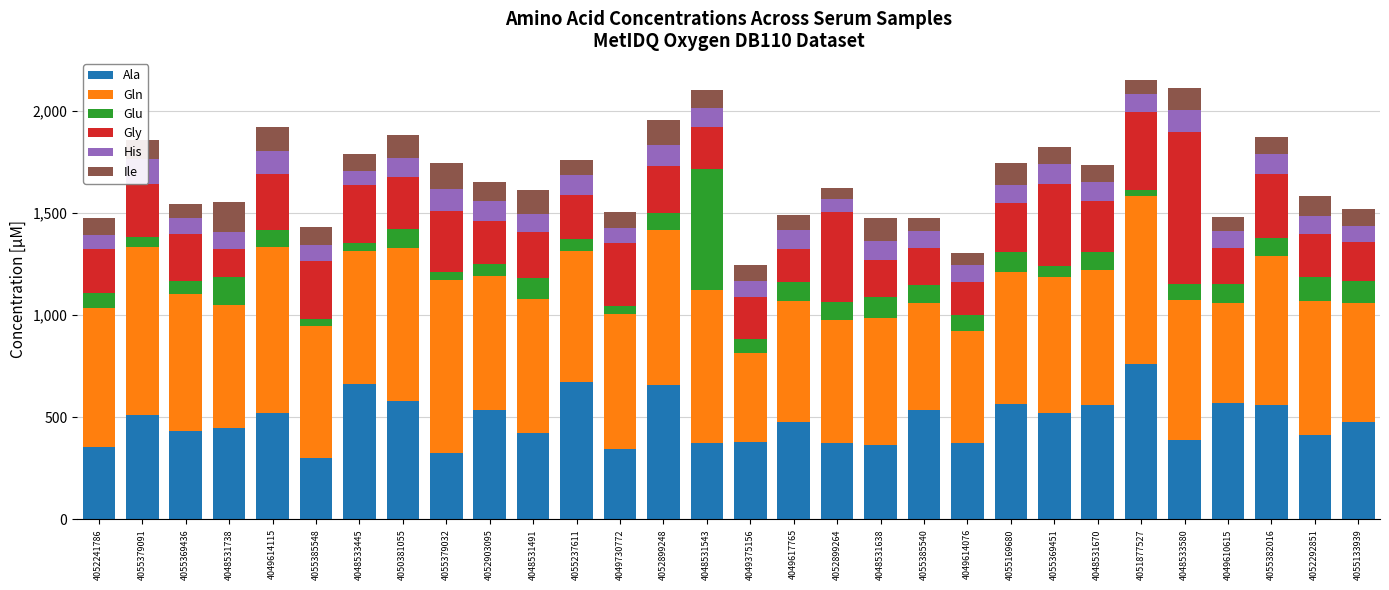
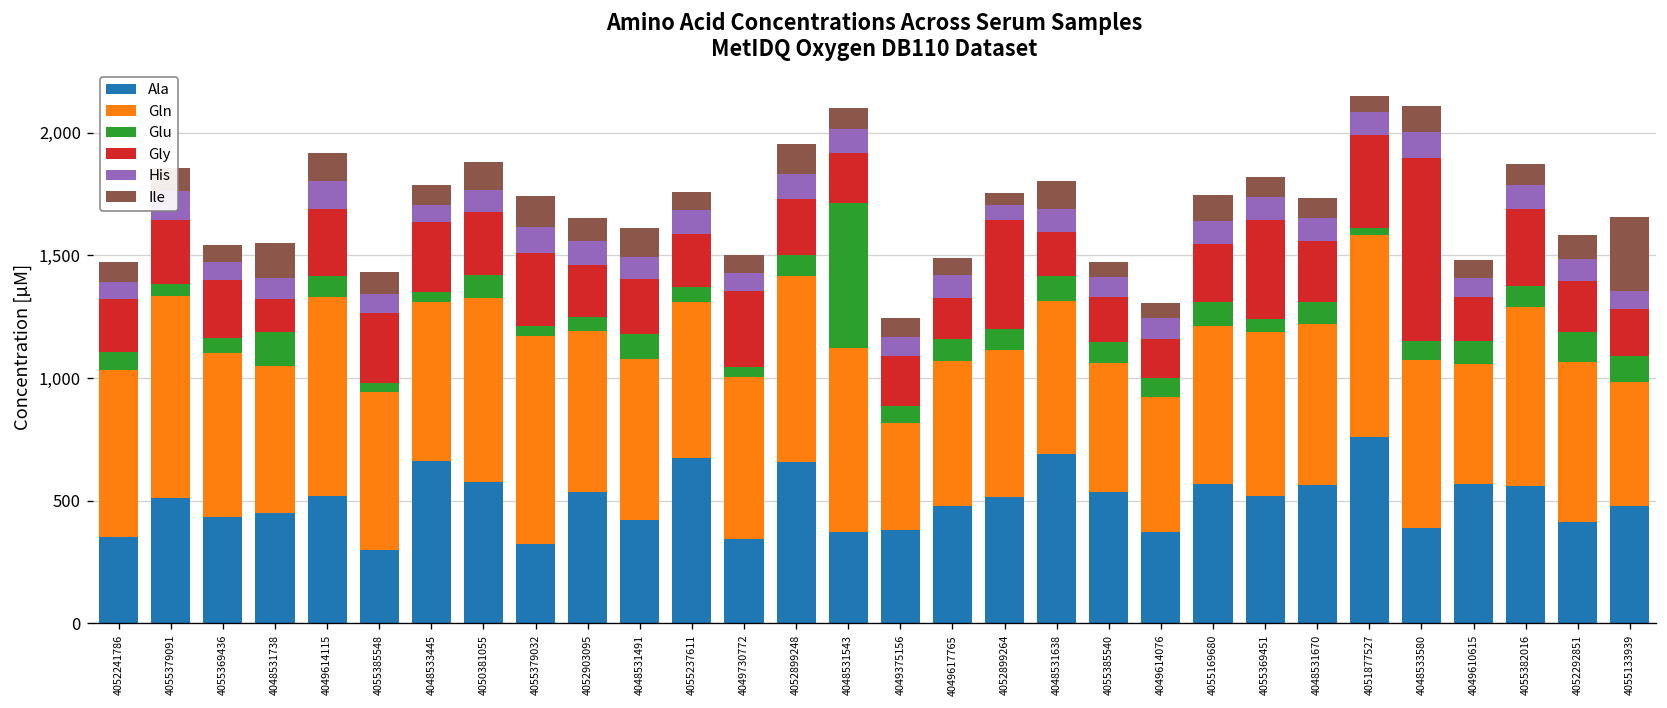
  {
    "Ala": {
      "4052241786": 350,
      "4055379091": 510,
      "4055369436": 430,
      "4048531738": 450,
      "4049614115": 520,
      "4055385548": 300,
      "4048533445": 660,
      "4050381055": 580,
      "4055379032": 330,
      "4052903095": 540,
      "4048531491": 420,
      "4055237611": 670,
      "4049730772": 350,
      "4052899248": 660,
      "4048531543": 370,
      "4049375156": 380,
      "4049617765": 480,
-     "4052899264": 380,
-     "4048531638": 360,
+     "4052899264": 510,
+     "4048531638": 690,
      "4055385540": 540,
      "4049614076": 370,
      "4055169680": 570,
      "4055369451": 520,
      "4048531670": 560,
      "4051877527": 760,
      "4048533580": 390,
      "4049610615": 570,
      "4055382016": 560,
      "4052292851": 410,
      "4055133939": 480
    },
    "Gln": {
      "4052241786": 680,
      "4055379091": 830,
      "4055369436": 670,
      "4048531738": 600,
      "4049614115": 810,
      "4055385548": 640,
      "4048533445": 650,
      "4050381055": 750,
      "4055379032": 850,
      "4052903095": 660,
      "4048531491": 660,
      "4055237611": 640,
      "4049730772": 660,
      "4052899248": 760,
      "4048531543": 750,
      "4049375156": 430,
      "4049617765": 590,
      "4052899264": 600,
      "4048531638": 620,
      "4055385540": 530,
      "4049614076": 550,
      "4055169680": 650,
      "4055369451": 670,
      "4048531670": 660,
      "4051877527": 820,
      "4048533580": 690,
      "4049610615": 490,
      "4055382016": 730,
      "4052292851": 660,
-     "4055133939": 580
+     "4055133939": 510
    },
    "Glu": {
      "4052241786": 70,
      "4055379091": 50,
      "4055369436": 60,
      "4048531738": 140,
      "4049614115": 90,
      "4055385548": 40,
      "4048533445": 40,
      "4050381055": 90,
      "4055379032": 40,
      "4052903095": 60,
      "4048531491": 100,
      "4055237611": 60,
      "4049730772": 40,
      "4052899248": 90,
      "4048531543": 590,
      "4049375156": 70,
      "4049617765": 90,
      "4052899264": 90,
      "4048531638": 110,
      "4055385540": 90,
      "4049614076": 80,
      "4055169680": 100,
      "4055369451": 50,
      "4048531670": 90,
      "4051877527": 30,
      "4048533580": 80,
      "4049610615": 90,
      "4055382016": 90,
      "4052292851": 120,
      "4055133939": 110
    },
    "Gly": {
      "4052241786": 220,
      "4055369436": 230,
      "4048531738": 140,
      "4049614115": 270,
      "4055385548": 290,
      "4048533445": 290,
      "4050381055": 260,
      "4055379032": 300,
      "4052903095": 210,
      "4048531491": 230,
      "4055237611": 210,
      "4049730772": 310,
      "4052899248": 230,
      "4048531543": 210,
      "4049375156": 200,
      "4049617765": 170,
      "4052899264": 440,
      "4048531638": 180,
      "4055385540": 180,
      "4049614076": 160,
      "4055169680": 240,
      "4055369451": 400,
      "4048531670": 250,
      "4051877527": 380,
      "4048533580": 740,
      "4049610615": 180,
      "4055382016": 310,
      "4052292851": 210,
      "4055133939": 190
    },
    "His": {
      "4052241786": 70,
      "4055369436": 80,
      "4048531738": 80,
      "4049614115": 110,
      "4055385548": 80,
      "4048533445": 70,
      "4050381055": 90,
      "4055379032": 110,
      "4052903095": 100,
      "4048531491": 90,
      "4055237611": 100,
      "4049730772": 70,
      "4052899248": 100,
      "4048531543": 100,
      "4049375156": 80,
      "4049617765": 90,
      "4052899264": 60,
      "4048531638": 90,
      "4055385540": 80,
      "4049614076": 80,
      "4055169680": 90,
      "4055369451": 90,
      "4048531670": 90,
      "4051877527": 90,
      "4048533580": 110,
      "4049610615": 80,
      "4055382016": 100,
      "4052292851": 90,
      "4055133939": 80
    },
    "Ile": {
      "4052241786": 80,
      "4055369436": 70,
      "4048531738": 150,
      "4049614115": 120,
      "4055385548": 90,
      "4048533445": 80,
      "4050381055": 110,
      "4055379032": 130,
      "4052903095": 90,
      "4048531491": 120,
      "4055237611": 70,
      "4049730772": 80,
      "4052899248": 120,
      "4048531543": 90,
      "4049375156": 70,
      "4049617765": 70,
      "4052899264": 50,
      "4048531638": 110,
      "4055385540": 60,
      "4049614076": 60,
      "4055169680": 110,
      "4055369451": 80,
      "4048531670": 80,
      "4051877527": 70,
      "4048533580": 100,
      "4049610615": 70,
      "4055382016": 80,
      "4052292851": 100,
-     "4055133939": 90
+     "4055133939": 300
    }
  }
